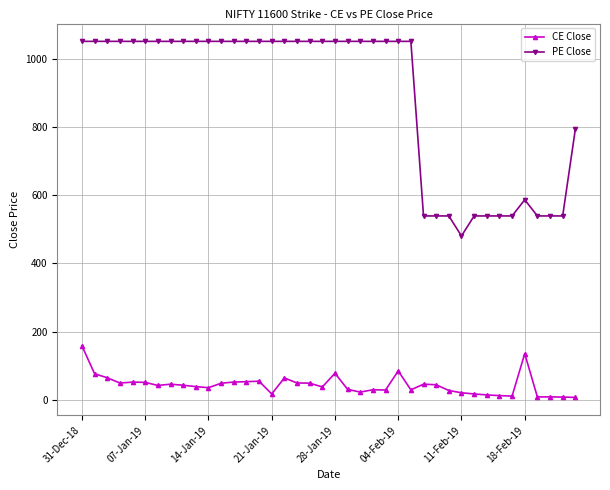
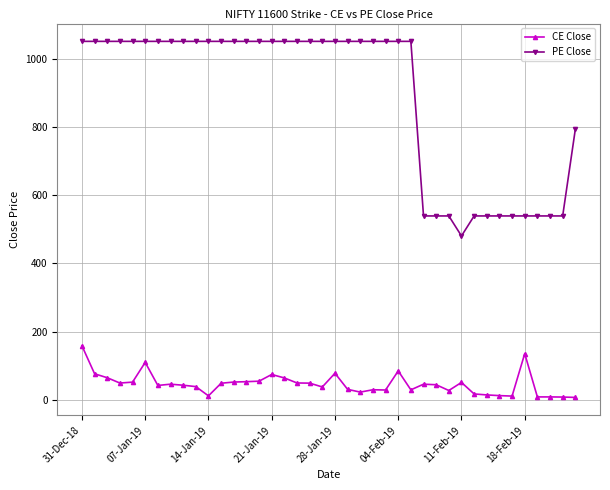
  {
    "CE Close": {
      "31-Dec-18": 160,
-     "07-Jan-19": 50,
-     "14-Jan-19": 40,
-     "21-Jan-19": 20,
+     "07-Jan-19": 110,
+     "14-Jan-19": 10,
+     "21-Jan-19": 70,
      "28-Jan-19": 80,
      "04-Feb-19": 80,
-     "11-Feb-19": 20,
+     "11-Feb-19": 50,
      "18-Feb-19": 140
    },
    "PE Close": {
      "31-Dec-18": 1050,
      "07-Jan-19": 1050,
      "14-Jan-19": 1050,
      "21-Jan-19": 1050,
      "28-Jan-19": 1050,
      "04-Feb-19": 1050,
      "11-Feb-19": 480,
-     "18-Feb-19": 590
+     "18-Feb-19": 540
    }
  }
